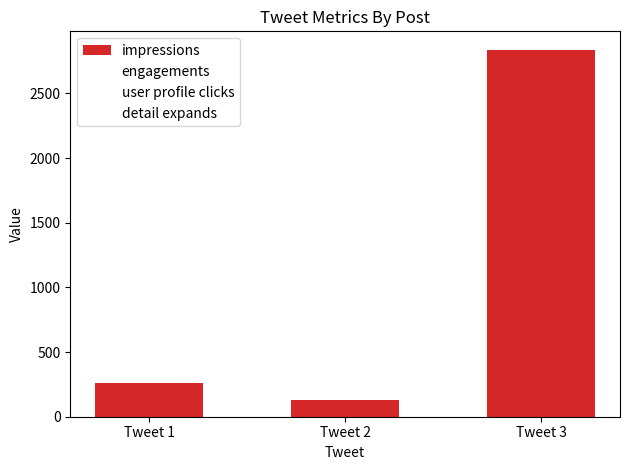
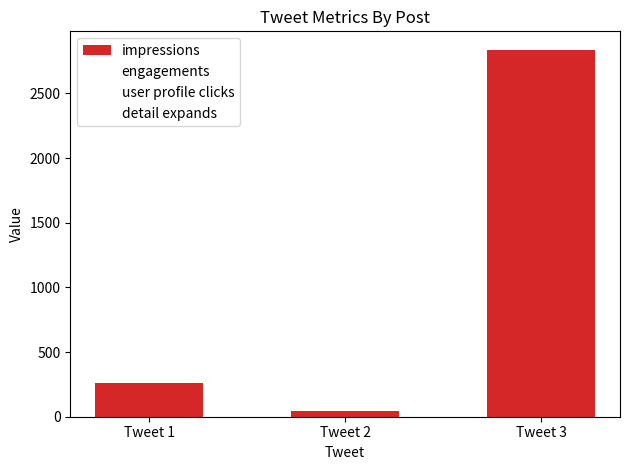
  {
    "impressions": {
      "Tweet 1": 260,
-     "Tweet 2": 130,
+     "Tweet 2": 40,
      "Tweet 3": 2840
    }
  }
